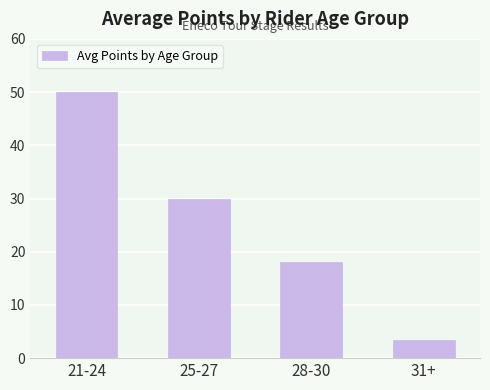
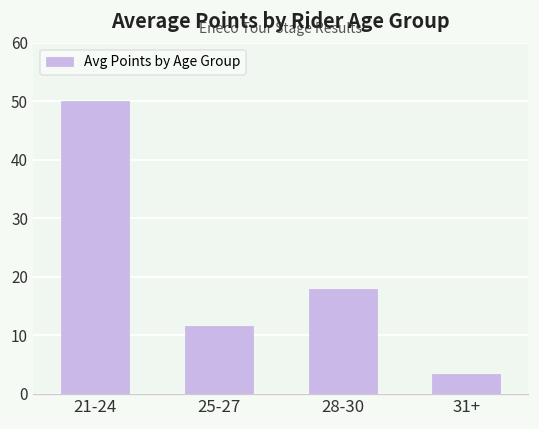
  {
    "21-24": 50,
-   "25-27": 30,
+   "25-27": 12,
    "28-30": 18,
    "31+": 3
  }
